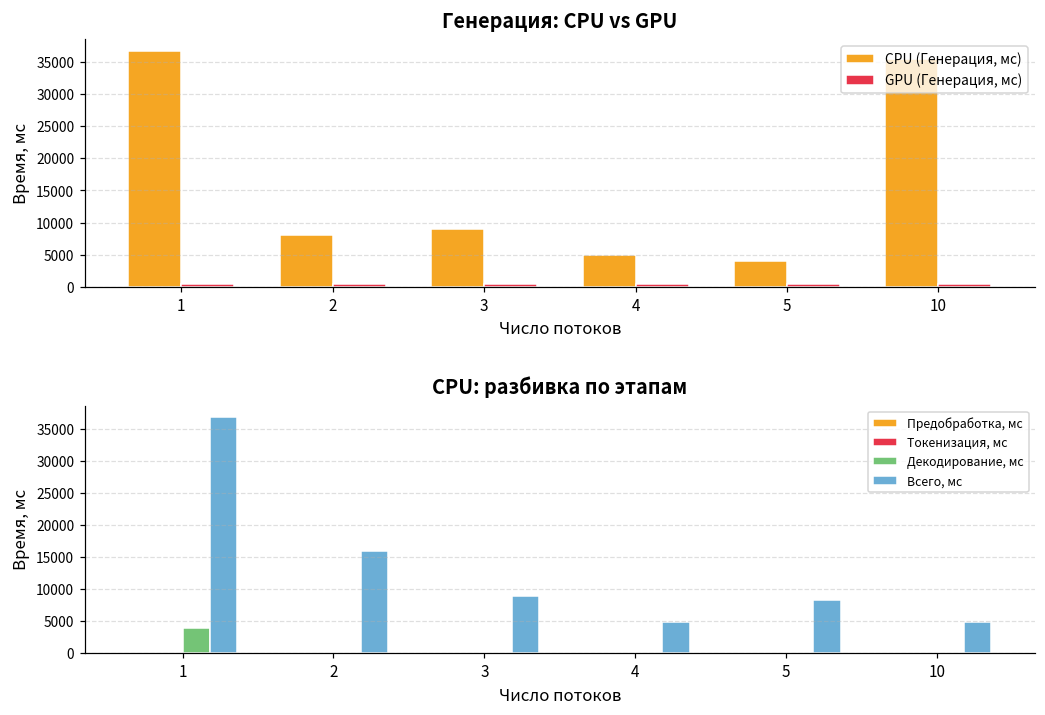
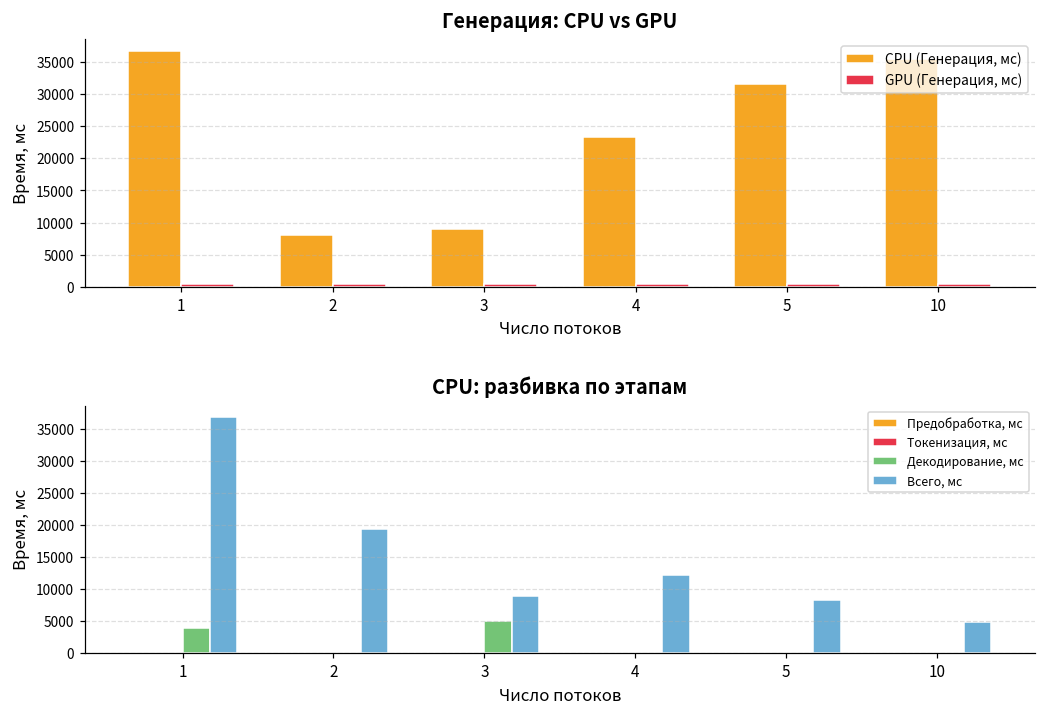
  {
    "Генерация: CPU vs GPU": {
      "CPU (Генерация, мс)": {
        "1": 37000,
        "2": 8000,
        "3": 9000,
-       "4": 5000,
-       "5": 4000
+       "4": 23000,
+       "5": 32000
      }
    },
    "CPU: разбивка по этапам": {
      "Декодирование, мс": {
        "1": 4000,
-       "3": 0
+       "3": 5000
      },
      "Всего, мс": {
        "1": 37000,
-       "2": 16000,
+       "2": 19000,
        "3": 9000,
-       "4": 5000,
+       "4": 12000,
        "5": 8000,
        "10": 5000
      }
    }
  }
